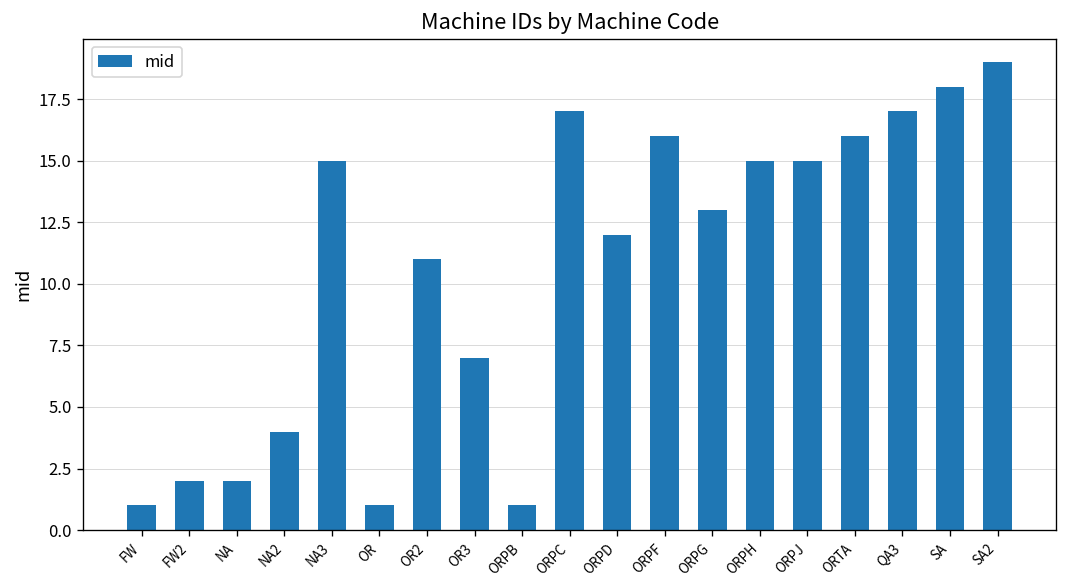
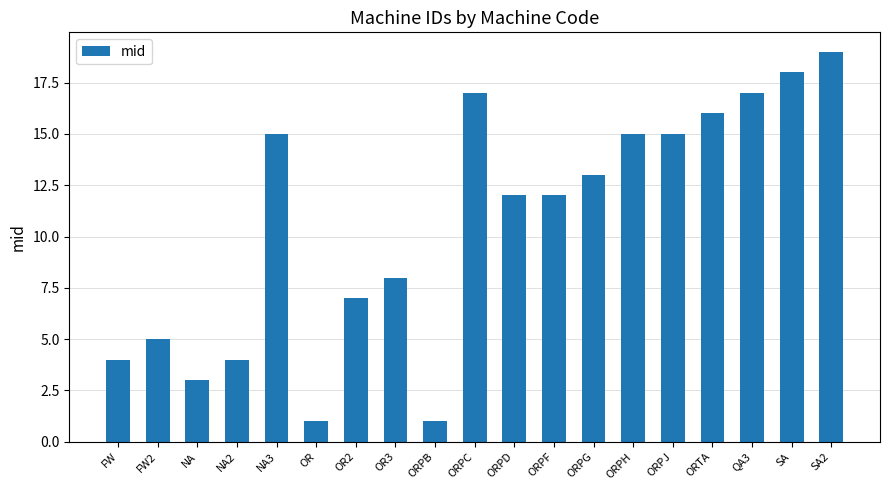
  {
-   "FW": 1,
-   "FW2": 2,
-   "NA": 2,
+   "FW": 4,
+   "FW2": 5,
+   "NA": 3,
    "NA2": 4,
    "NA3": 15,
    "OR": 1,
-   "OR2": 11,
-   "OR3": 7,
+   "OR2": 7,
+   "OR3": 8,
    "ORPB": 1,
    "ORPC": 17,
    "ORPD": 12,
-   "ORPF": 16,
+   "ORPF": 12,
    "ORPG": 13,
    "ORPH": 15,
    "ORPJ": 15,
    "ORTA": 16,
    "QA3": 17,
    "SA": 18,
    "SA2": 19
  }
